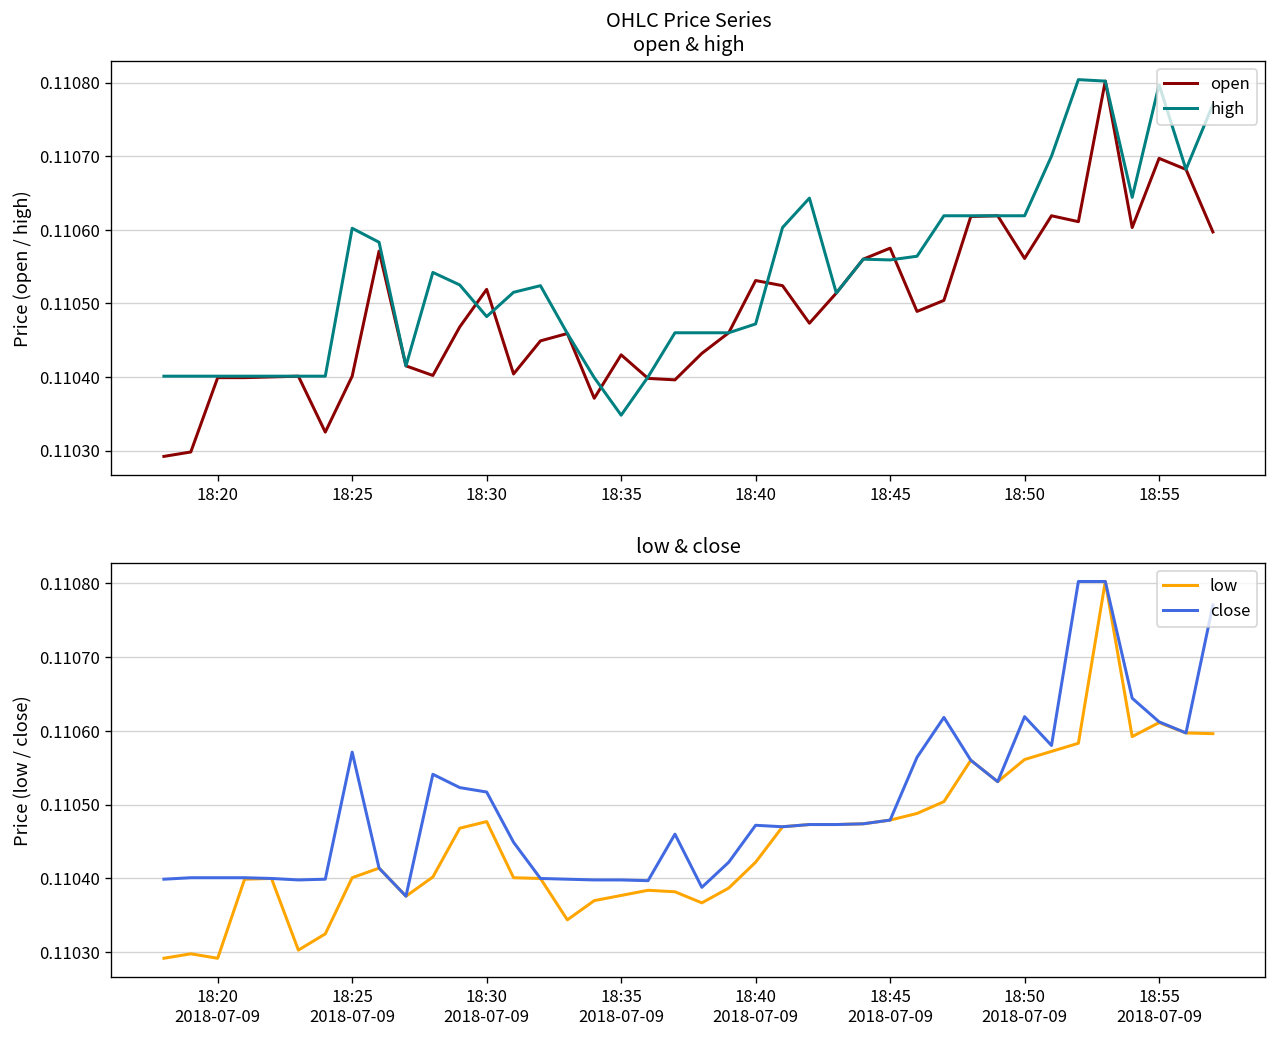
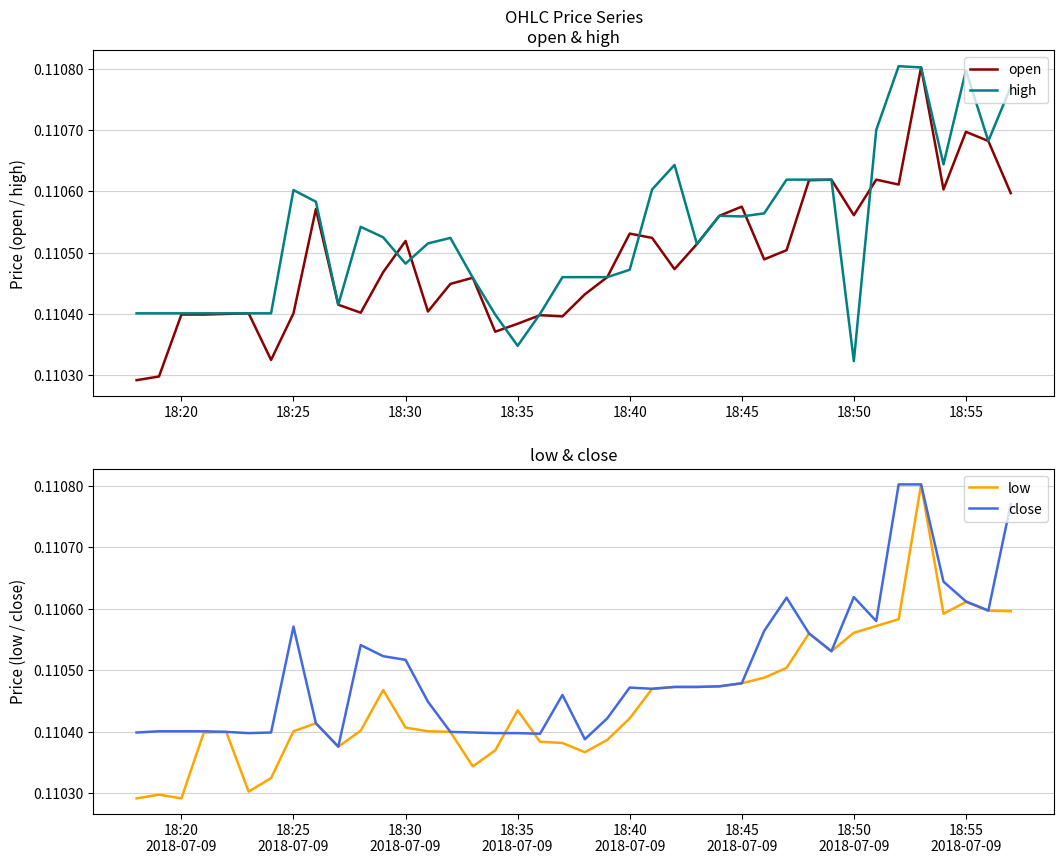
  {
    "OHLC Price Series open & high": {
      "open": {
        "18:25": 0.11040,
        "18:30": 0.11052,
-       "18:35": 0.11043,
+       "18:35": 0.11038,
        "18:40": 0.11053,
        "18:45": 0.11058,
        "18:50": 0.11056,
        "18:55": 0.11070
      },
      "high": {
        "18:25": 0.11060,
        "18:30": 0.11048,
        "18:35": 0.11035,
        "18:40": 0.11047,
        "18:45": 0.11056,
-       "18:50": 0.11062
+       "18:50": 0.11032
      }
    },
    "low & close": {
      "low": {
        "18:20 2018-07-09": 0.11029,
        "18:25 2018-07-09": 0.11040,
-       "18:30 2018-07-09": 0.11048,
-       "18:35 2018-07-09": 0.11038,
+       "18:30 2018-07-09": 0.11041,
+       "18:35 2018-07-09": 0.11044,
        "18:40 2018-07-09": 0.11042,
        "18:50 2018-07-09": 0.11056
      },
      "close": {
        "18:20 2018-07-09": 0.11040,
        "18:25 2018-07-09": 0.11057,
        "18:30 2018-07-09": 0.11052,
        "18:35 2018-07-09": 0.11040,
        "18:40 2018-07-09": 0.11047,
        "18:50 2018-07-09": 0.11062
      }
    }
  }
